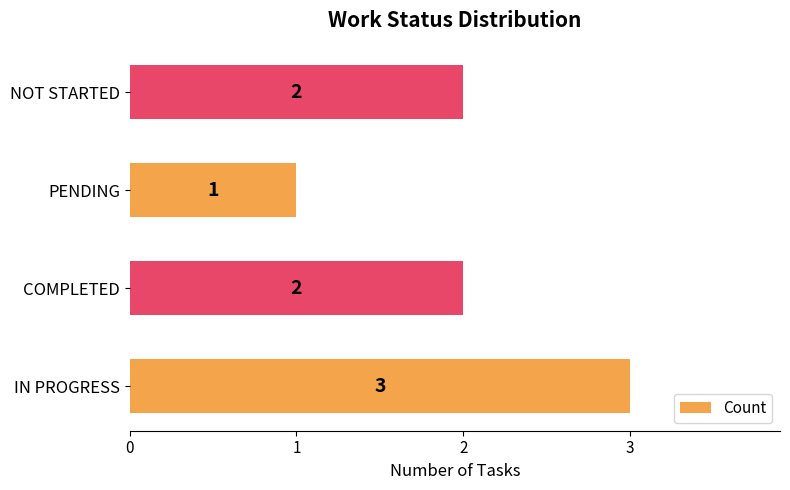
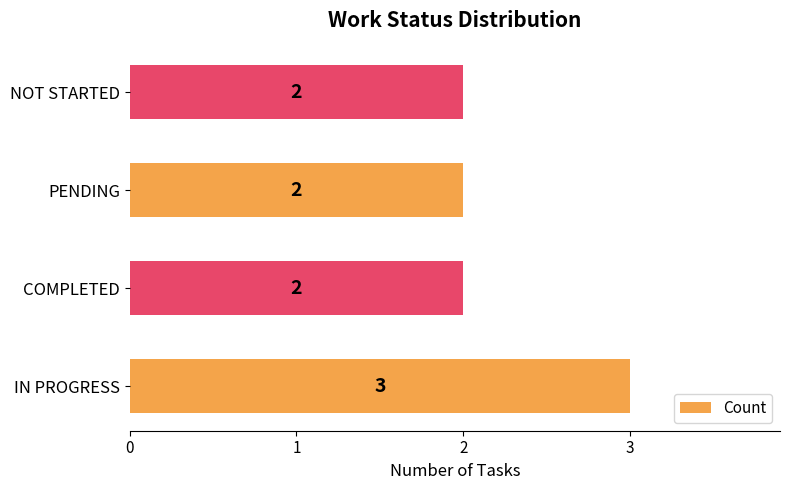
  {
    "NOT STARTED": 2,
-   "PENDING": 1,
+   "PENDING": 2,
    "COMPLETED": 2,
    "IN PROGRESS": 3
  }
